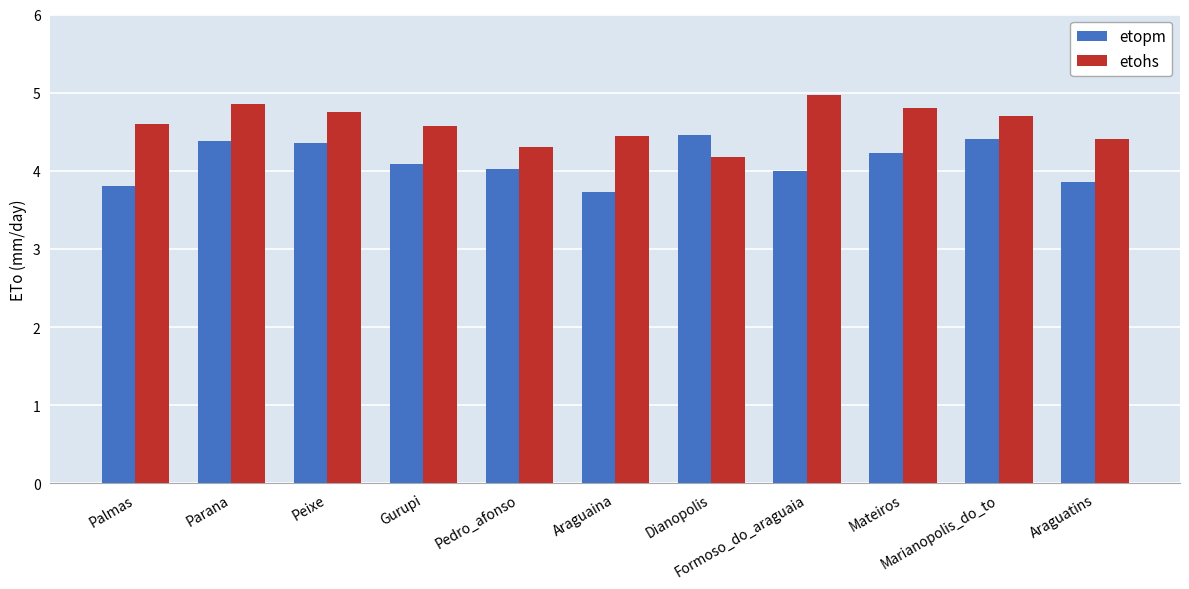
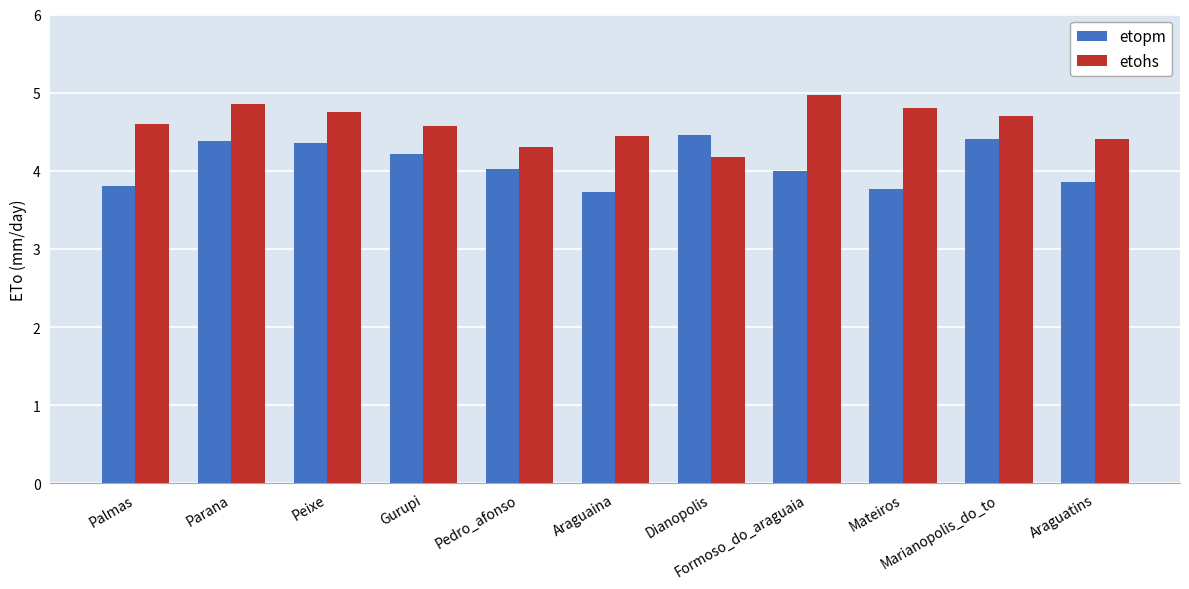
  {
    "etopm": {
      "Palmas": 3.8,
      "Parana": 4.4,
      "Peixe": 4.4,
-     "Gurupi": 4.1,
+     "Gurupi": 4.2,
      "Pedro_afonso": 4.0,
      "Araguaina": 3.7,
      "Dianopolis": 4.5,
      "Formoso_do_araguaia": 4.0,
-     "Mateiros": 4.2,
+     "Mateiros": 3.8,
      "Marianopolis_do_to": 4.4,
      "Araguatins": 3.9
    },
    "etohs": {
      "Palmas": 4.6,
      "Parana": 4.9,
      "Peixe": 4.8,
      "Gurupi": 4.6,
      "Pedro_afonso": 4.3,
      "Araguaina": 4.5,
      "Dianopolis": 4.2,
      "Formoso_do_araguaia": 5.0,
      "Mateiros": 4.8,
      "Marianopolis_do_to": 4.7,
      "Araguatins": 4.4
    }
  }
